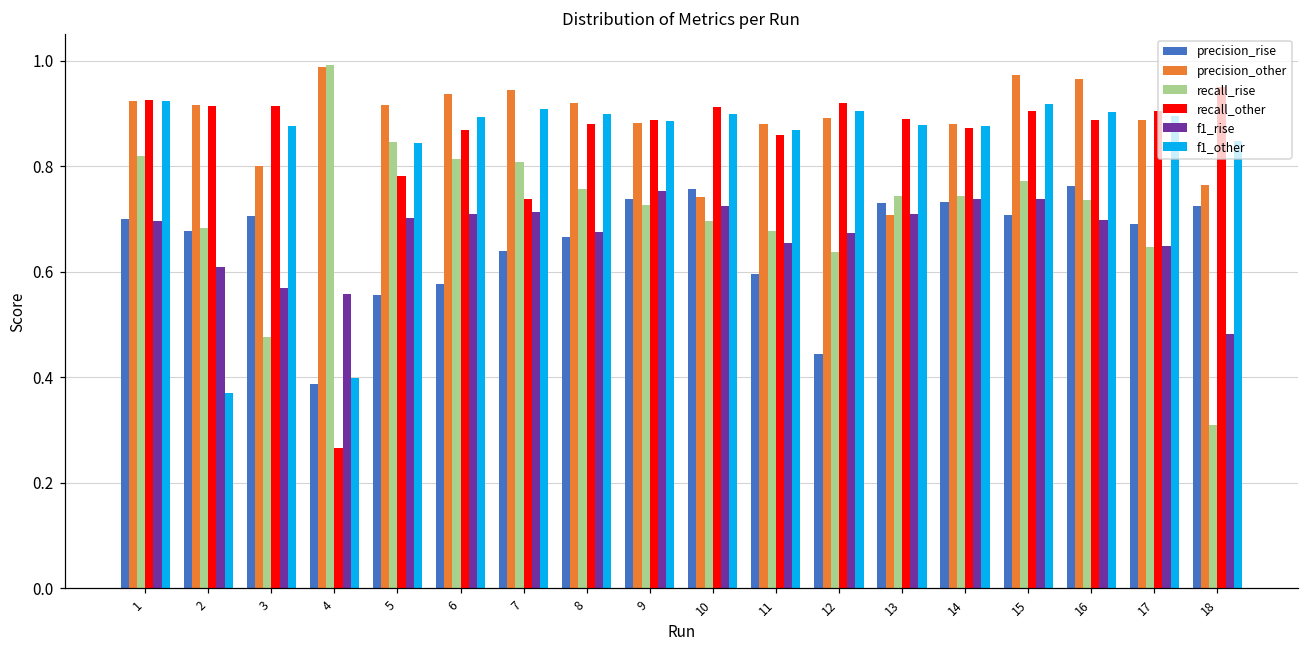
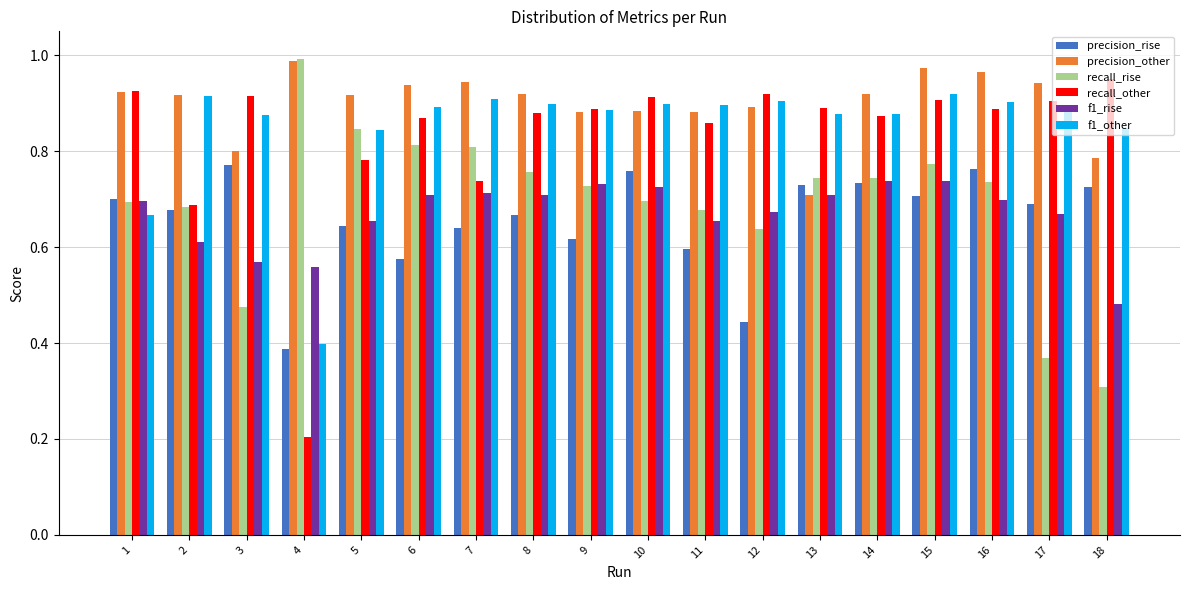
  {
    "precision_rise": {
      "1": 0.70,
      "2": 0.68,
-     "3": 0.71,
+     "3": 0.77,
      "4": 0.39,
-     "5": 0.56,
+     "5": 0.64,
      "6": 0.58,
      "7": 0.64,
      "8": 0.67,
-     "9": 0.74,
+     "9": 0.62,
      "10": 0.76,
      "11": 0.60,
      "12": 0.44,
      "13": 0.73,
      "14": 0.73,
      "15": 0.71,
      "16": 0.76,
      "17": 0.69,
      "18": 0.72
    },
    "precision_other": {
      "1": 0.92,
      "2": 0.92,
      "3": 0.80,
      "4": 0.99,
      "5": 0.92,
      "6": 0.94,
      "7": 0.94,
      "8": 0.92,
      "9": 0.88,
-     "10": 0.74,
+     "10": 0.88,
      "11": 0.88,
      "12": 0.89,
      "13": 0.71,
-     "14": 0.88,
+     "14": 0.92,
      "15": 0.97,
      "16": 0.96,
-     "17": 0.89,
-     "18": 0.77
+     "17": 0.94,
+     "18": 0.79
    },
    "recall_rise": {
-     "1": 0.82,
+     "1": 0.69,
      "2": 0.68,
      "3": 0.48,
      "4": 0.99,
      "5": 0.85,
      "6": 0.81,
      "7": 0.81,
      "8": 0.76,
      "9": 0.73,
      "10": 0.70,
      "11": 0.68,
      "12": 0.64,
      "13": 0.74,
      "14": 0.74,
      "15": 0.77,
      "16": 0.74,
-     "17": 0.65,
+     "17": 0.37,
      "18": 0.31
    },
    "recall_other": {
      "1": 0.93,
-     "2": 0.92,
+     "2": 0.69,
      "3": 0.91,
-     "4": 0.27,
+     "4": 0.20,
      "5": 0.78,
      "6": 0.87,
      "7": 0.74,
      "8": 0.88,
      "9": 0.89,
      "10": 0.91,
      "11": 0.86,
      "12": 0.92,
      "13": 0.89,
      "14": 0.87,
      "15": 0.91,
      "16": 0.89
    },
    "f1_rise": {
      "1": 0.70,
      "2": 0.61,
      "3": 0.57,
      "4": 0.56,
-     "5": 0.70,
+     "5": 0.65,
      "6": 0.71,
      "7": 0.71,
-     "8": 0.68,
-     "9": 0.75,
+     "8": 0.71,
+     "9": 0.73,
      "10": 0.73,
      "11": 0.65,
      "12": 0.67,
      "13": 0.71,
      "14": 0.74,
      "15": 0.74,
      "16": 0.70,
-     "17": 0.65,
+     "17": 0.67,
      "18": 0.48
    },
    "f1_other": {
-     "1": 0.92,
-     "2": 0.37,
+     "1": 0.67,
+     "2": 0.92,
      "3": 0.88,
      "4": 0.40,
      "5": 0.84,
      "6": 0.89,
      "7": 0.91,
      "8": 0.90,
      "9": 0.89,
      "10": 0.90,
-     "11": 0.87,
+     "11": 0.90,
      "12": 0.91,
      "13": 0.88,
      "14": 0.88,
      "15": 0.92,
      "16": 0.90
    }
  }
